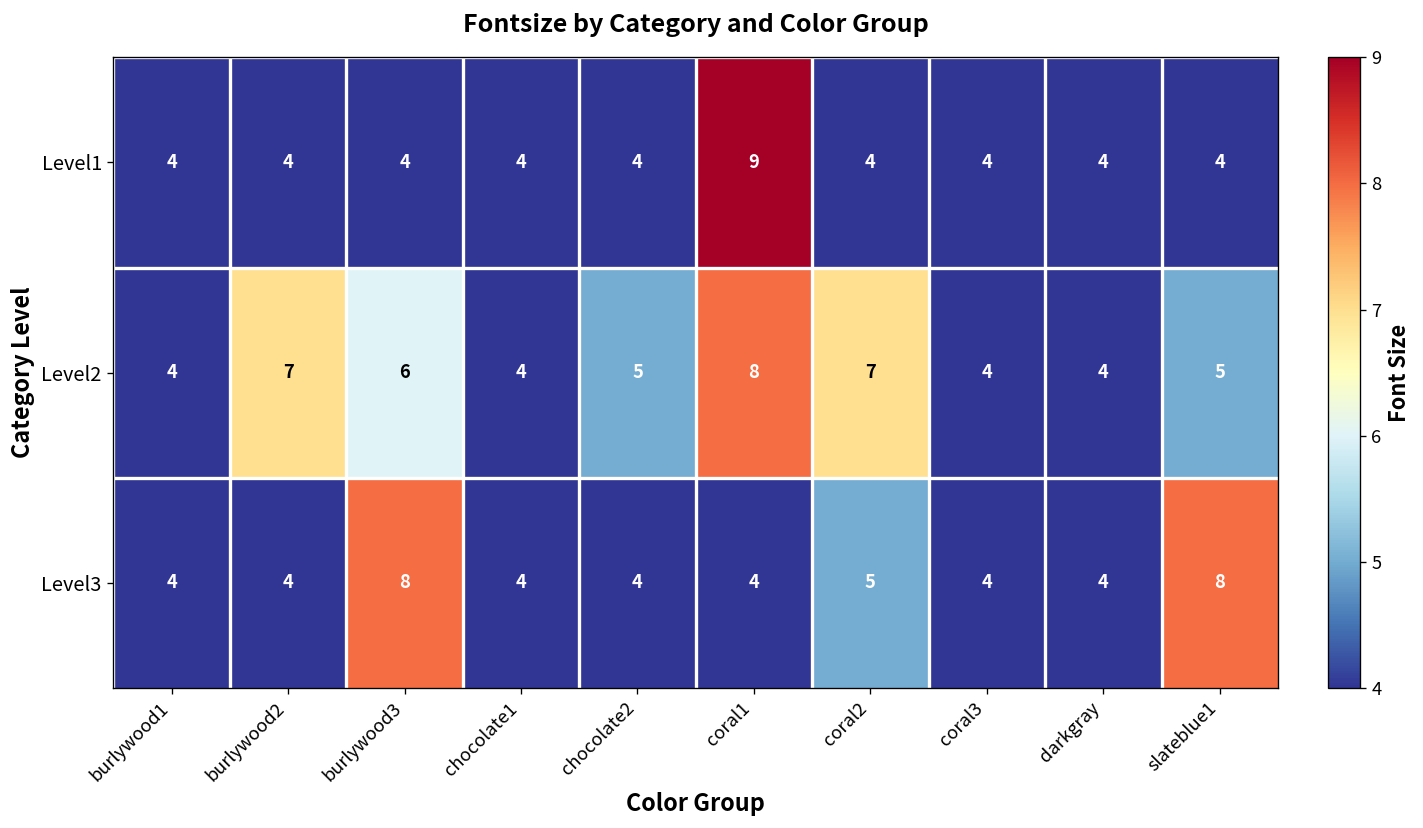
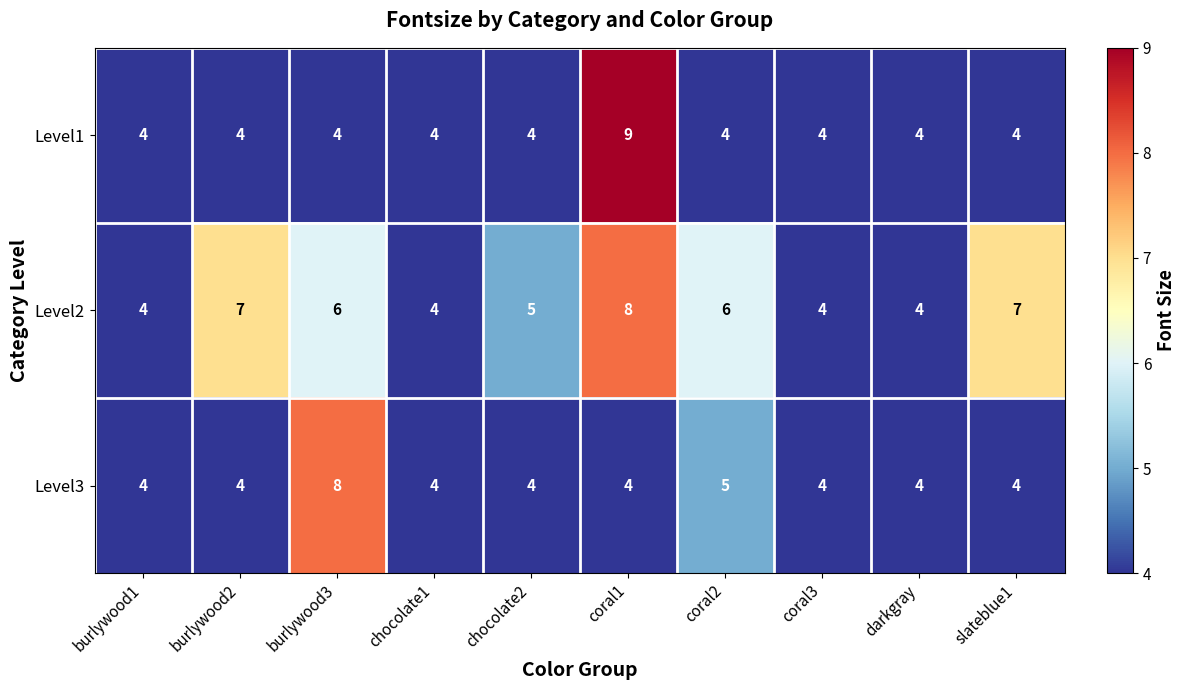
  {
    "Level1": {
      "burlywood1": 4,
      "burlywood2": 4,
      "burlywood3": 4,
      "chocolate1": 4,
      "chocolate2": 4,
      "coral1": 9,
      "coral2": 4,
      "coral3": 4,
      "darkgray": 4,
      "slateblue1": 4
    },
    "Level2": {
      "burlywood1": 4,
      "burlywood2": 7,
      "burlywood3": 6,
      "chocolate1": 4,
      "chocolate2": 5,
      "coral1": 8,
-     "coral2": 7,
+     "coral2": 6,
      "coral3": 4,
      "darkgray": 4,
-     "slateblue1": 5
+     "slateblue1": 7
    },
    "Level3": {
      "burlywood1": 4,
      "burlywood2": 4,
      "burlywood3": 8,
      "chocolate1": 4,
      "chocolate2": 4,
      "coral1": 4,
      "coral2": 5,
      "coral3": 4,
      "darkgray": 4,
-     "slateblue1": 8
+     "slateblue1": 4
    }
  }
